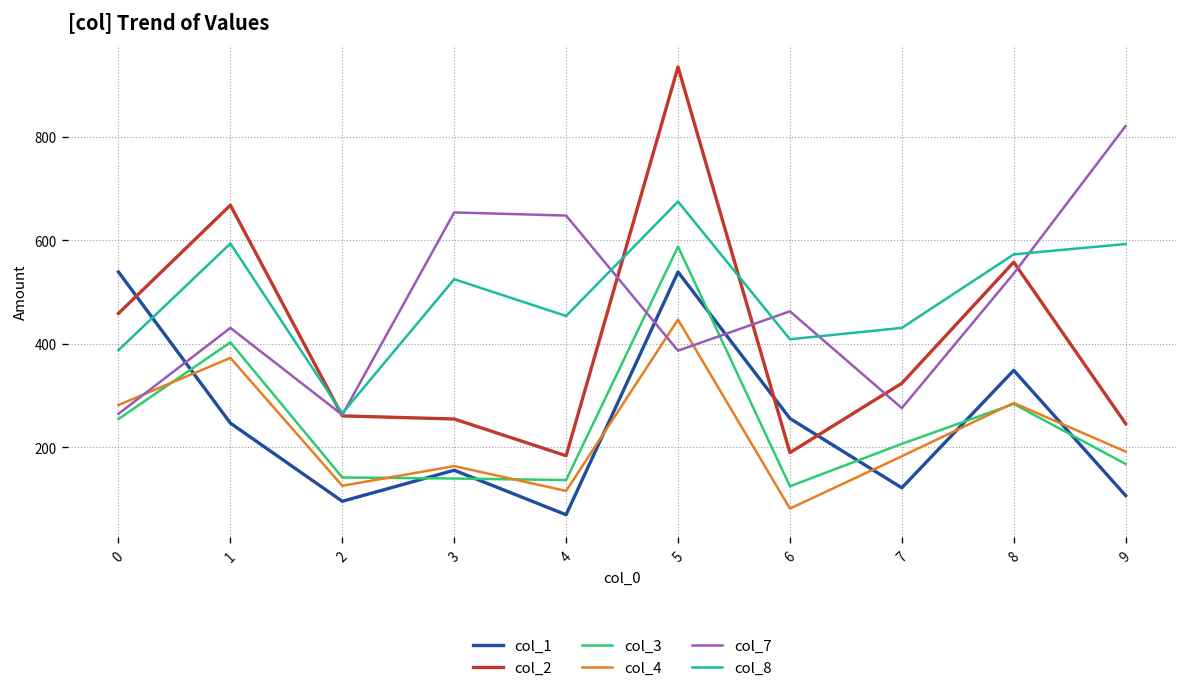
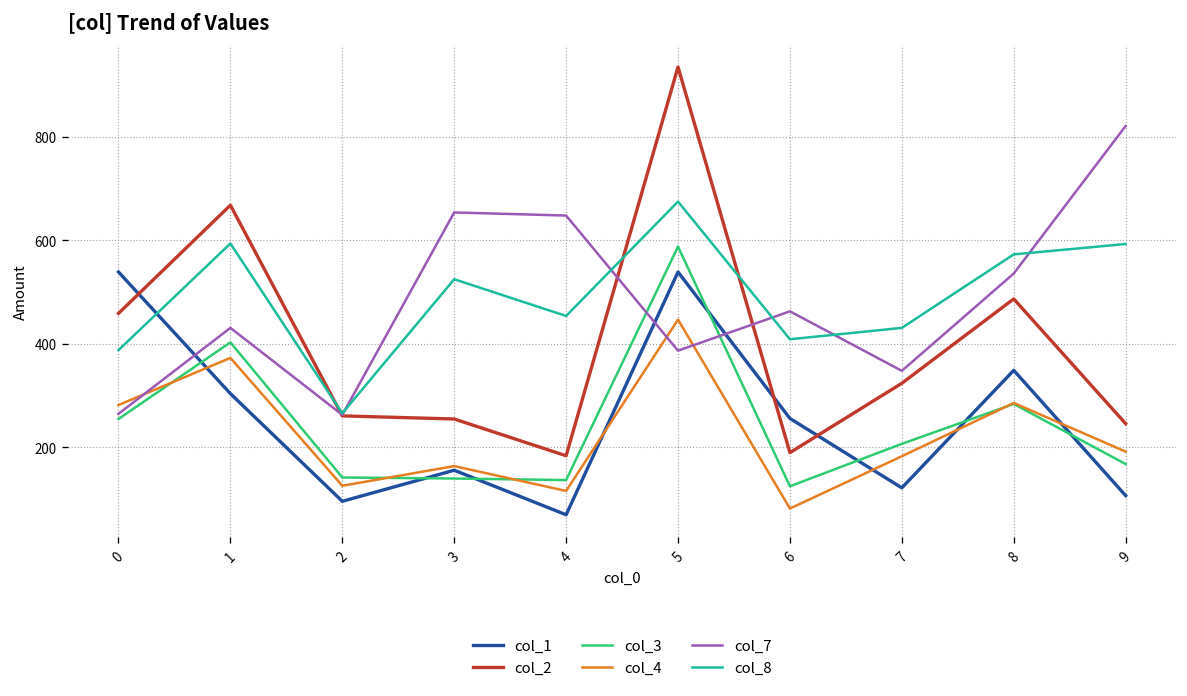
  {
    "col_1": {
      "0": 540,
-     "1": 250,
+     "1": 300,
      "2": 100,
      "3": 160,
      "4": 70,
      "5": 540,
      "6": 260,
      "7": 120,
      "8": 350,
      "9": 110
    },
    "col_2": {
      "0": 460,
      "1": 670,
      "3": 260,
      "4": 180,
      "5": 940,
      "6": 190,
      "7": 320,
-     "8": 560,
+     "8": 490,
      "9": 250
    },
    "col_4": {
      "0": 280,
      "1": 370,
      "2": 130,
      "3": 160,
      "4": 120,
      "5": 450,
      "6": 80,
      "7": 180,
      "9": 190
    },
    "col_7": {
      "0": 270,
      "1": 430,
      "3": 650,
      "4": 650,
      "5": 390,
      "6": 460,
-     "7": 280,
+     "7": 350,
      "8": 540,
      "9": 820
    }
  }
